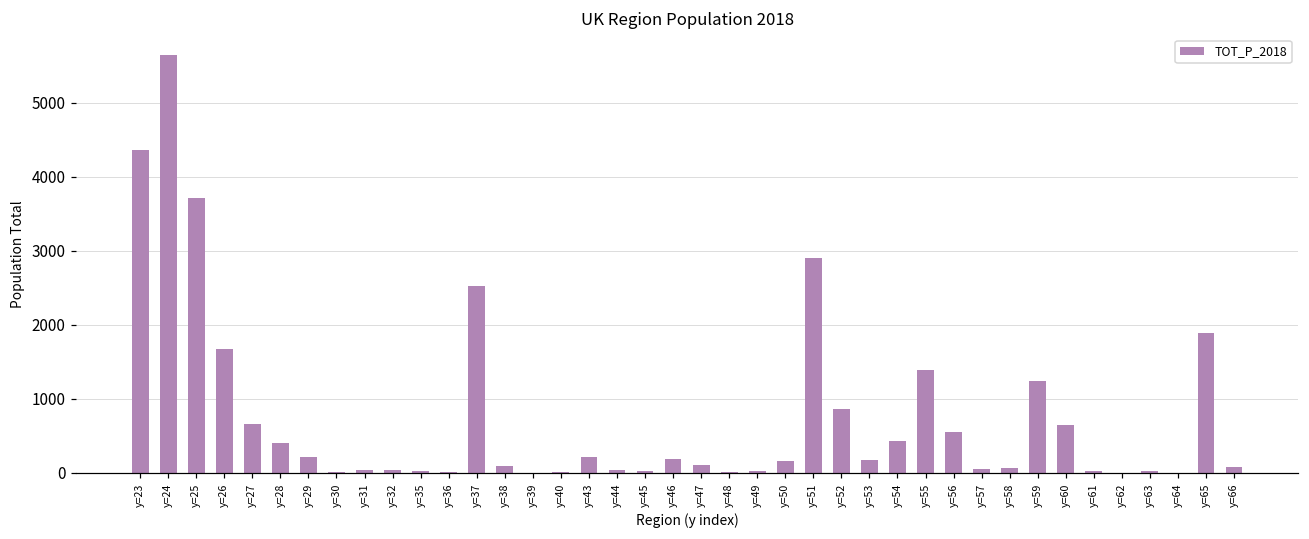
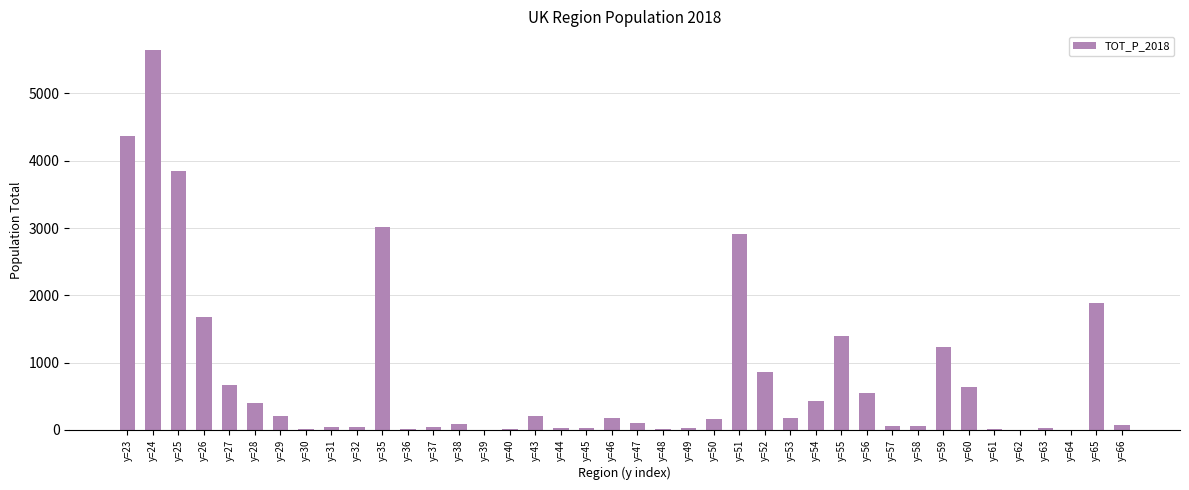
  {
    "y=23": 4400,
    "y=24": 5600,
-   "y=25": 3700,
+   "y=25": 3800,
    "y=26": 1700,
    "y=27": 700,
    "y=28": 400,
    "y=29": 200,
    "y=31": 0,
    "y=32": 0,
-   "y=35": 0,
-   "y=37": 2500,
+   "y=35": 3000,
+   "y=37": 0,
    "y=38": 100,
    "y=43": 200,
    "y=46": 200,
    "y=47": 100,
    "y=50": 200,
    "y=51": 2900,
    "y=52": 900,
    "y=53": 200,
    "y=54": 400,
    "y=55": 1400,
    "y=56": 600,
    "y=57": 100,
    "y=58": 100,
    "y=59": 1200,
    "y=60": 600,
    "y=65": 1900,
    "y=66": 100
  }
